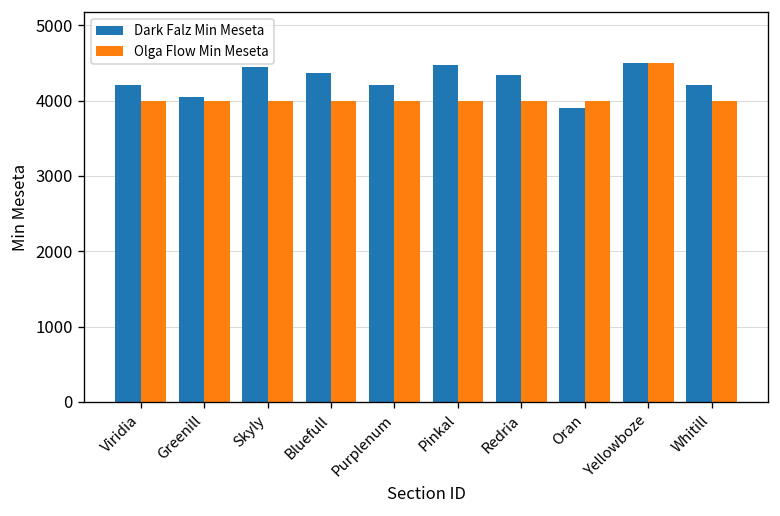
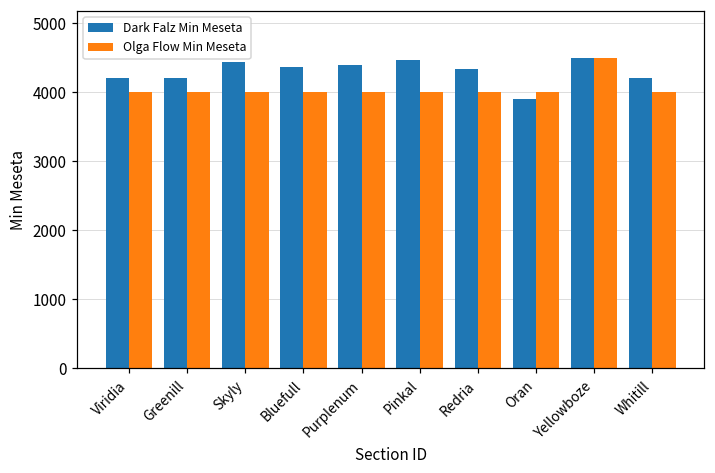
  {
    "Dark Falz Min Meseta": {
      "Viridia": 4200,
-     "Greenill": 4000,
+     "Greenill": 4200,
      "Skyly": 4400,
      "Bluefull": 4400,
-     "Purplenum": 4200,
+     "Purplenum": 4400,
      "Pinkal": 4500,
      "Redria": 4300,
      "Oran": 3900,
      "Yellowboze": 4500,
      "Whitill": 4200
    },
    "Olga Flow Min Meseta": {
      "Viridia": 4000,
      "Greenill": 4000,
      "Skyly": 4000,
      "Bluefull": 4000,
      "Purplenum": 4000,
      "Pinkal": 4000,
      "Redria": 4000,
      "Oran": 4000,
      "Yellowboze": 4500,
      "Whitill": 4000
    }
  }
